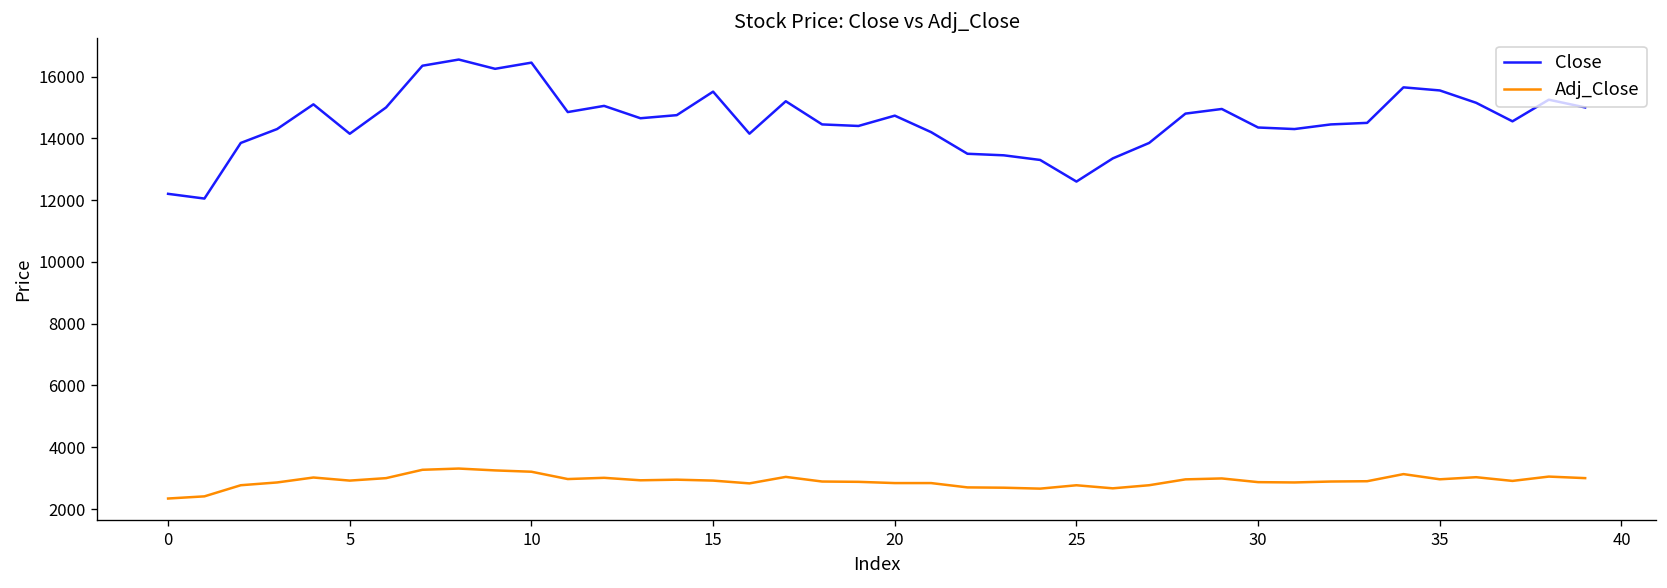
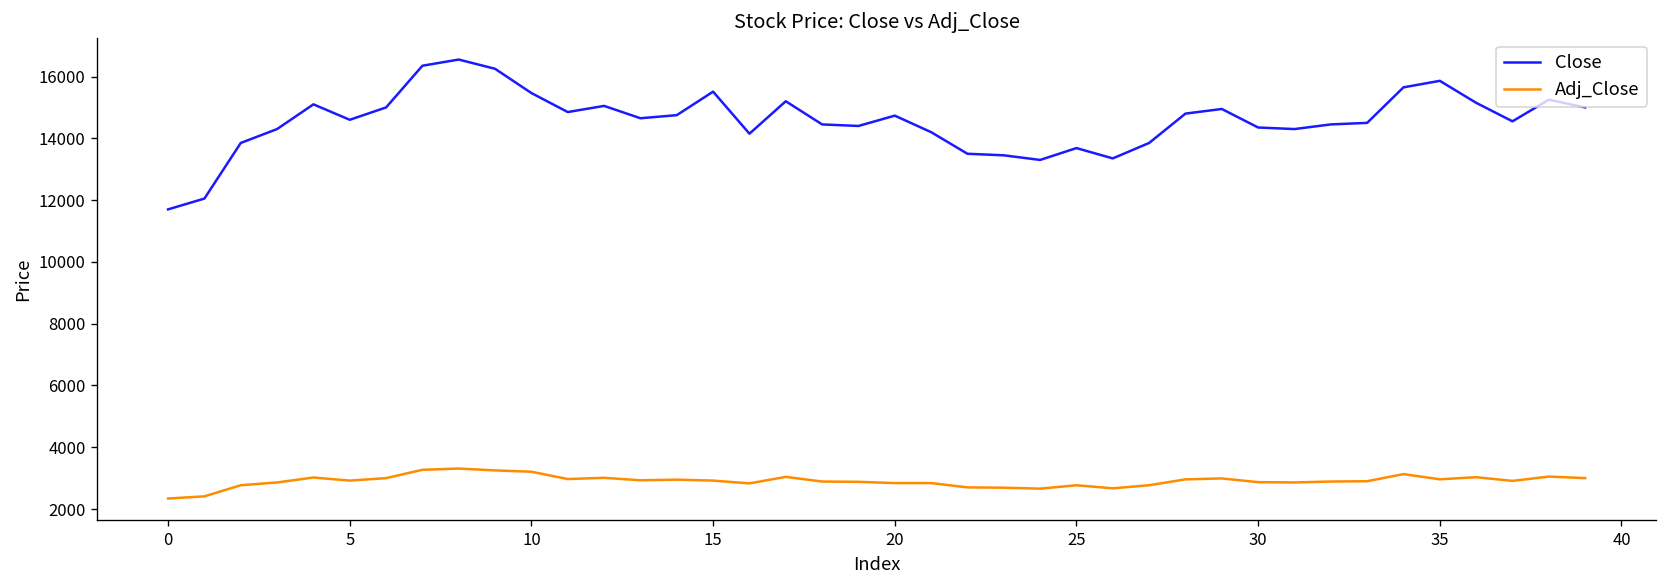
  {
    "Close": {
-     "0": 12200,
-     "5": 14100,
-     "10": 16500,
+     "0": 11700,
+     "5": 14600,
+     "10": 15500,
      "15": 15500,
      "20": 14700,
-     "25": 12600,
+     "25": 13700,
      "30": 14400,
-     "35": 15600
+     "35": 15900
    },
    "Adj_Close": {
      "0": 2300,
      "5": 2900,
      "10": 3200,
      "15": 2900,
      "20": 2800,
      "25": 2800,
      "30": 2900,
      "35": 3000
    }
  }
